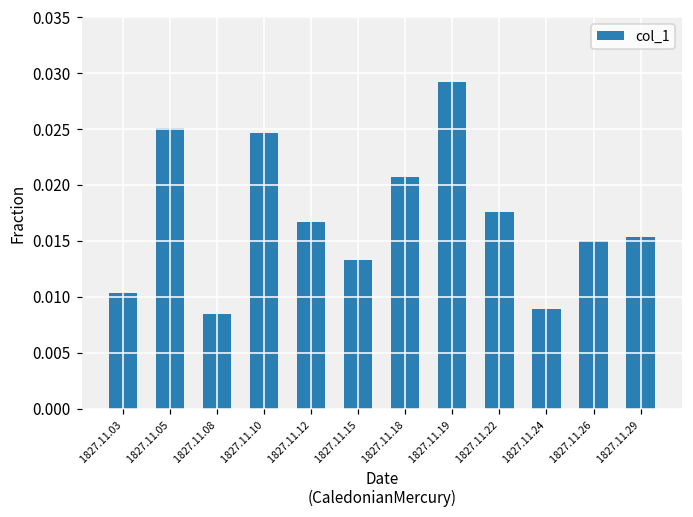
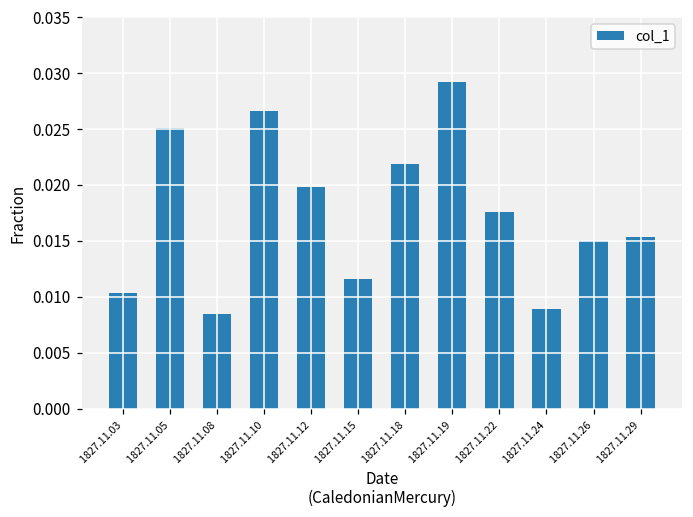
  {
    "1827.11.03": 0.0103,
    "1827.11.05": 0.0251,
    "1827.11.08": 0.0085,
-   "1827.11.10": 0.0247,
-   "1827.11.12": 0.0167,
-   "1827.11.15": 0.0133,
-   "1827.11.18": 0.0207,
+   "1827.11.10": 0.0266,
+   "1827.11.12": 0.0198,
+   "1827.11.15": 0.0116,
+   "1827.11.18": 0.0219,
    "1827.11.19": 0.0292,
    "1827.11.22": 0.0176,
    "1827.11.24": 0.0090,
    "1827.11.26": 0.0150,
    "1827.11.29": 0.0153
  }
